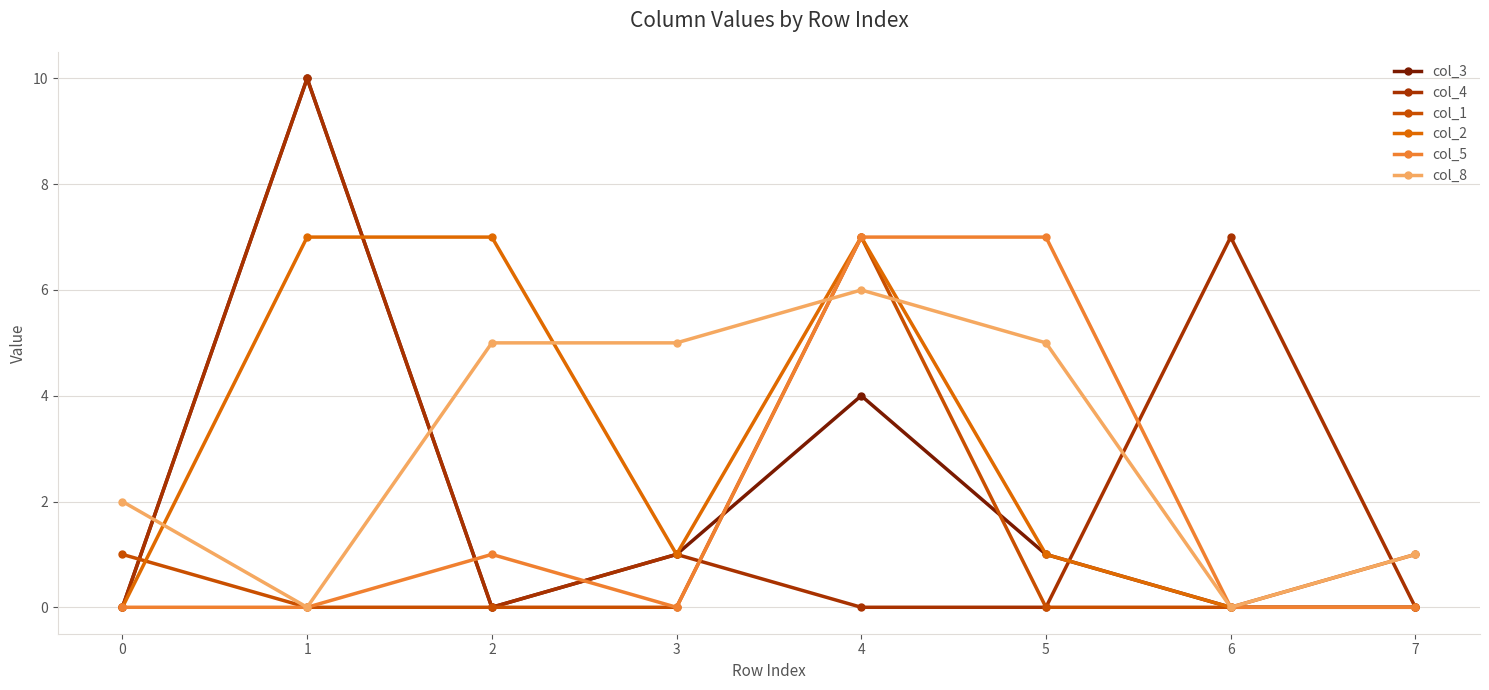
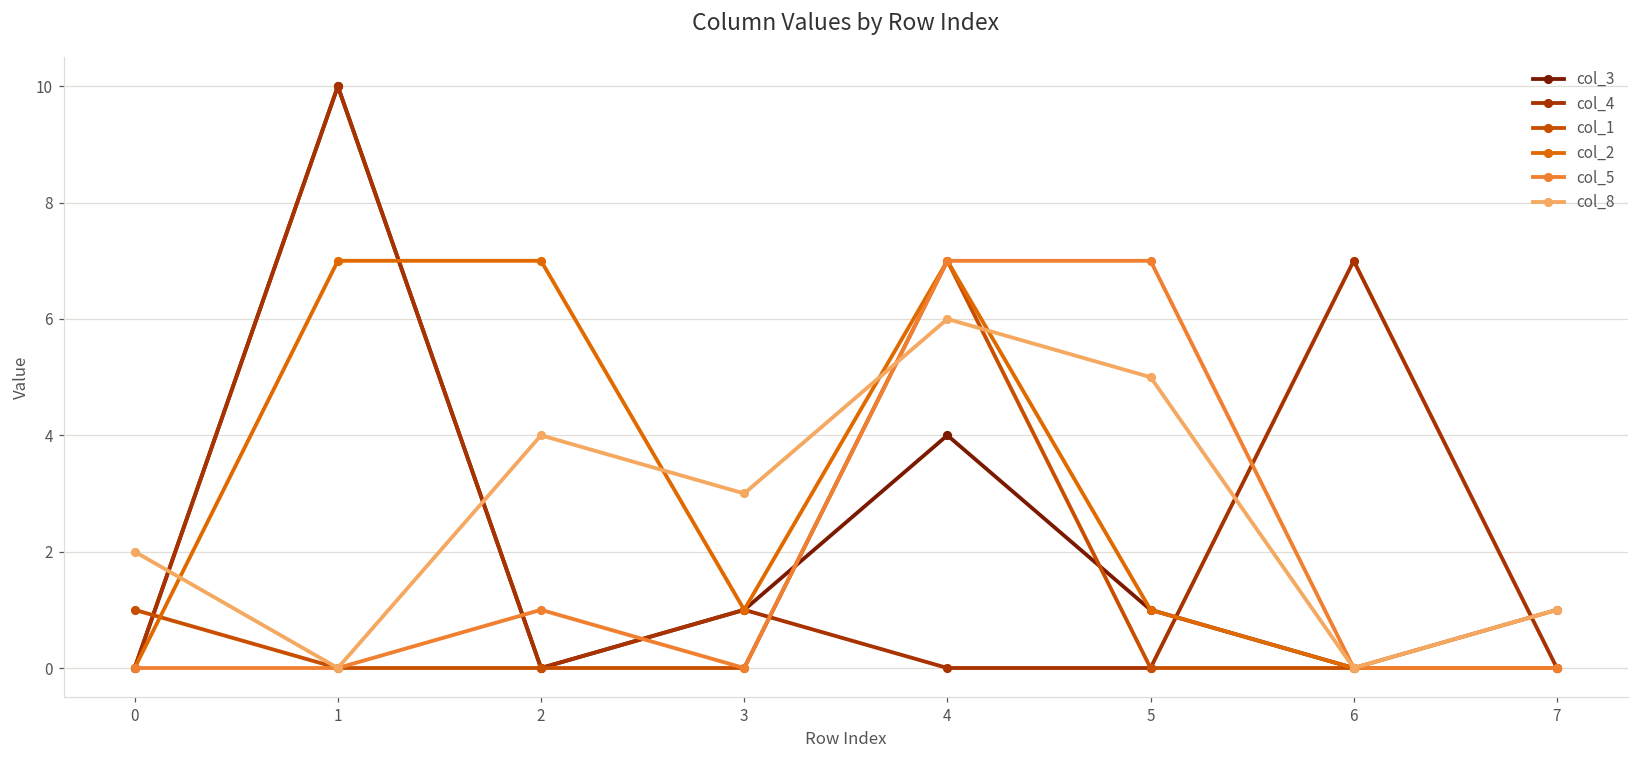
  {
    "col_8": {
      "0": 2,
-     "2": 5,
-     "3": 5,
+     "2": 4,
+     "3": 3,
      "4": 6,
      "5": 5
    }
  }
